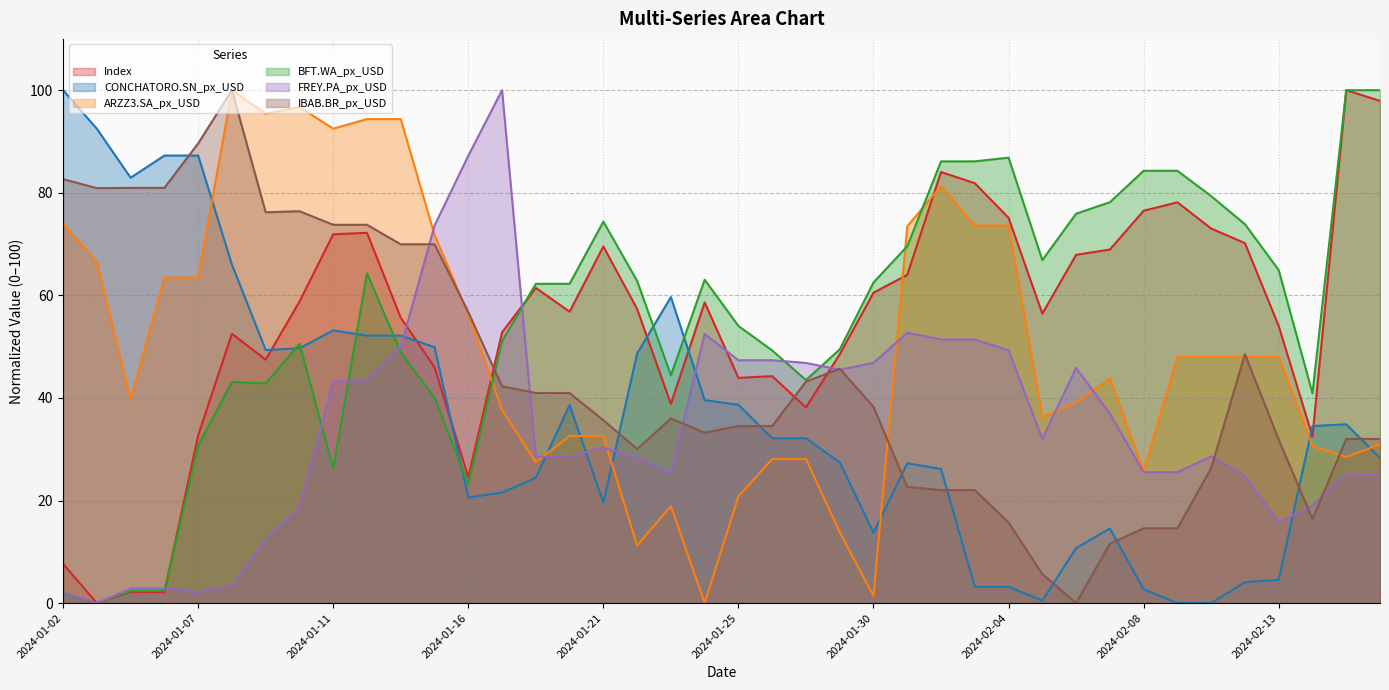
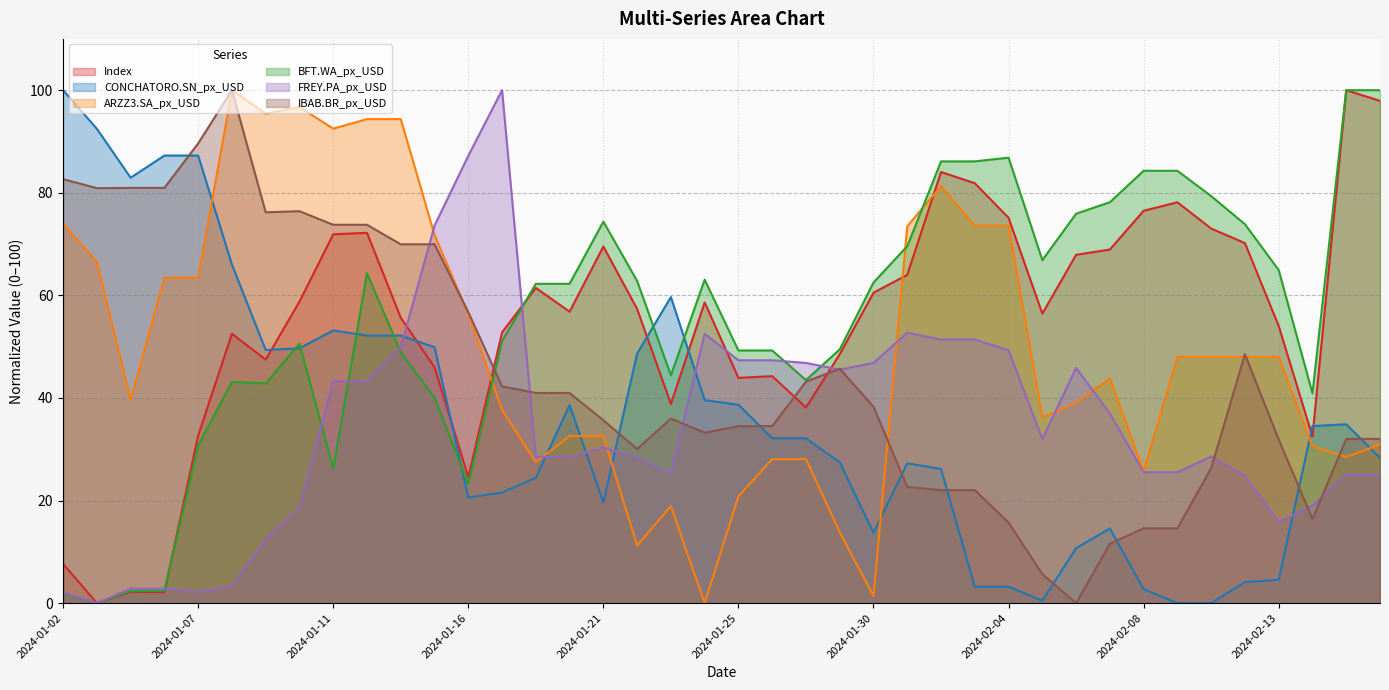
  {
    "CONCHATORO.SN_px_USD": {
      "2024-01-02": 100,
      "2024-01-07": 87,
      "2024-01-11": 53,
      "2024-01-16": 21,
      "2024-01-21": 20,
      "2024-01-25": 39,
      "2024-01-30": 14,
      "2024-02-04": 3,
      "2024-02-08": 3,
      "2024-02-13": 5
    },
    "BFT.WA_px_USD": {
      "2024-01-07": 31,
      "2024-01-11": 26,
      "2024-01-16": 23,
      "2024-01-21": 74,
-     "2024-01-25": 54,
+     "2024-01-25": 49,
      "2024-01-30": 63,
      "2024-02-04": 87,
      "2024-02-08": 84,
      "2024-02-13": 65
    },
    "FREY.PA_px_USD": {
      "2024-01-07": 2,
      "2024-01-11": 43,
      "2024-01-16": 87,
      "2024-01-21": 30,
      "2024-01-25": 47,
      "2024-01-30": 47,
      "2024-02-04": 49,
      "2024-02-13": 16
    }
  }
